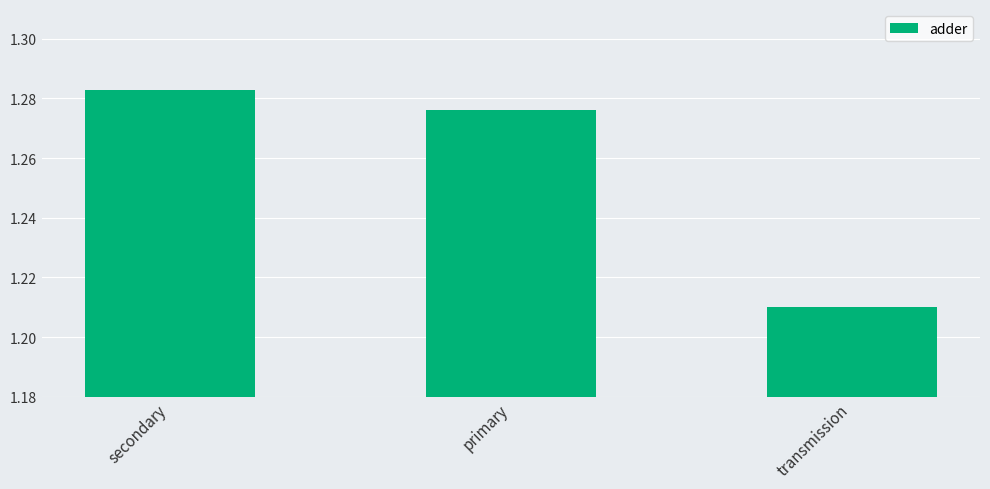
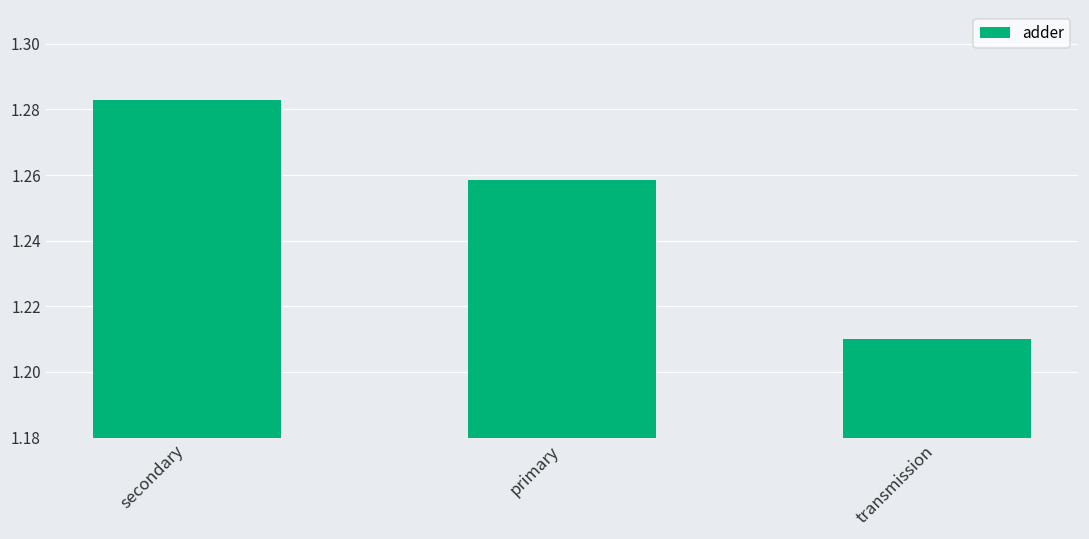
  {
    "secondary": 1.283,
-   "primary": 1.276,
+   "primary": 1.258,
    "transmission": 1.210
  }
